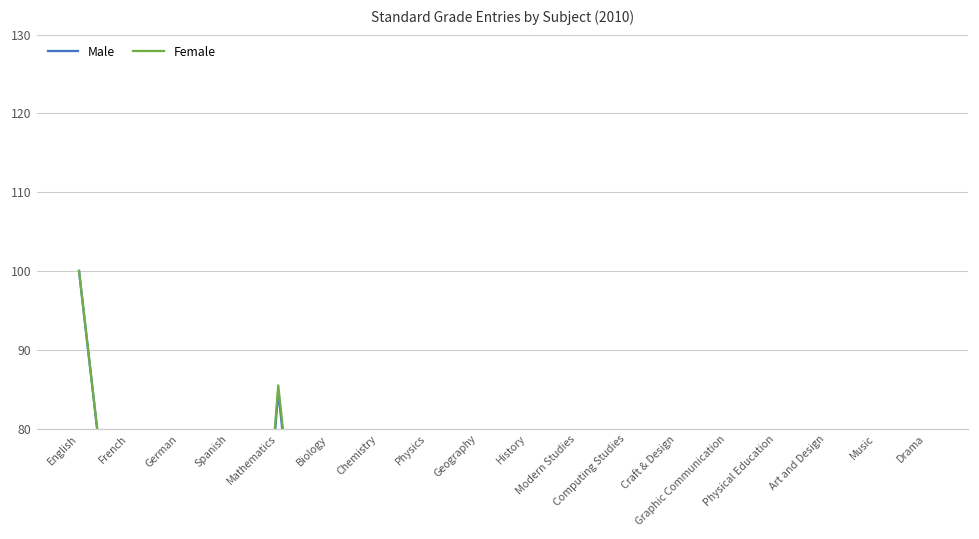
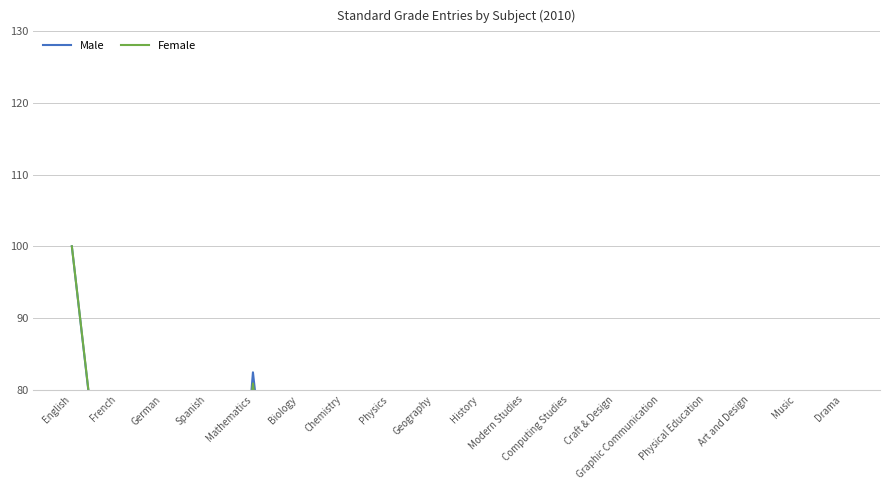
  {
    "Male": {
-     "Mathematics": 85
+     "Mathematics": 82
    },
    "Female": {
-     "Mathematics": 85
+     "Mathematics": 81
    }
  }
